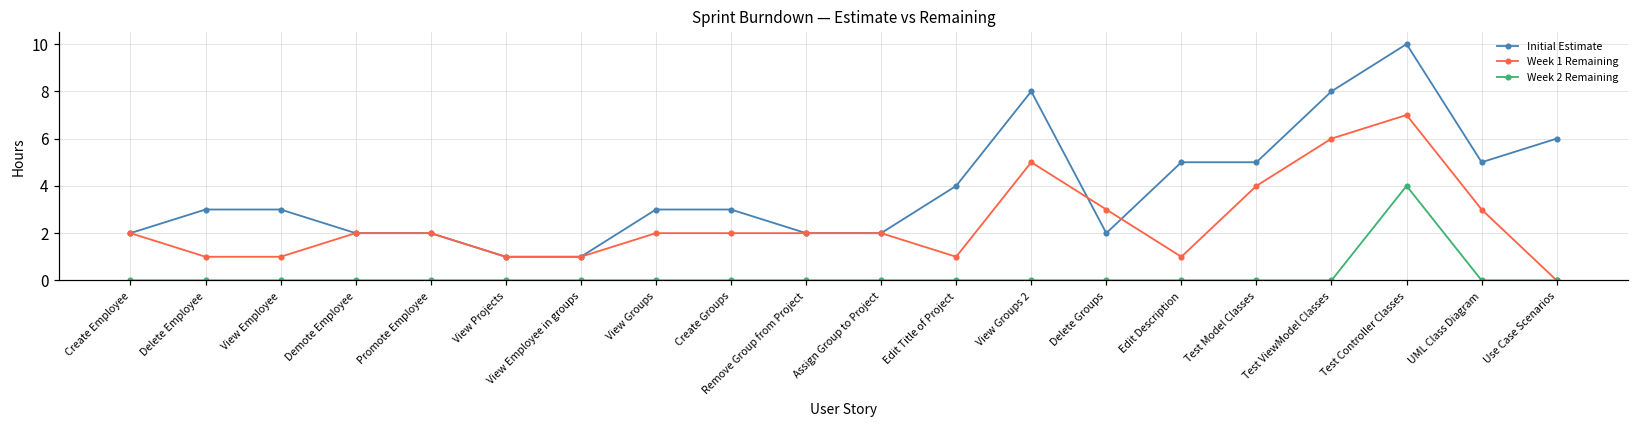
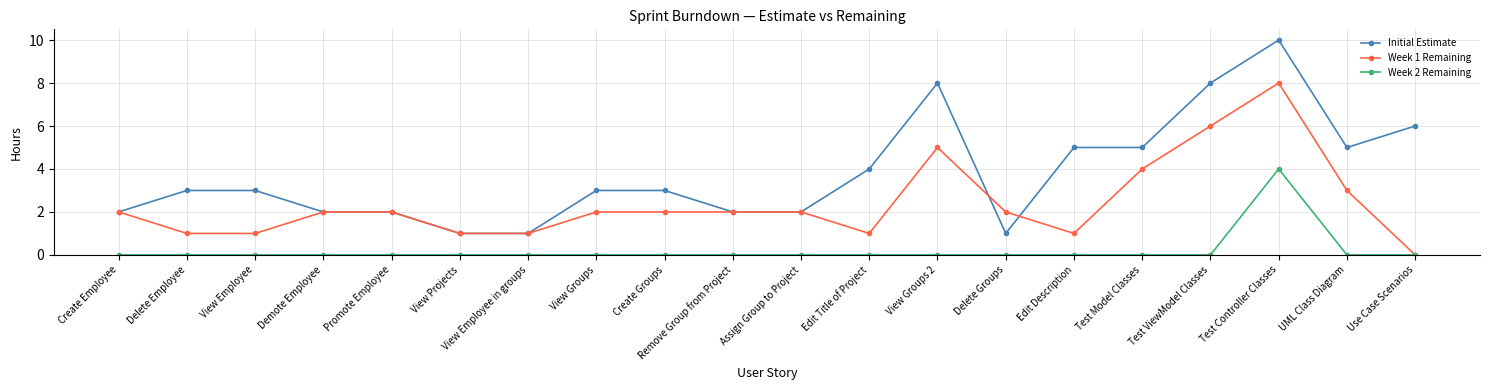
  {
    "Initial Estimate": {
      "Delete Employee": 3,
      "View Employee": 3,
      "View Groups": 3,
      "Create Groups": 3,
      "Edit Title of Project": 4,
      "View Groups 2": 8,
-     "Delete Groups": 2,
+     "Delete Groups": 1,
      "Edit Description": 5,
      "Test Model Classes": 5,
      "Test ViewModel Classes": 8,
      "Test Controller Classes": 10,
      "UML Class Diagram": 5,
      "Use Case Scenarios": 6
    },
    "Week 1 Remaining": {
      "Delete Employee": 1,
      "View Employee": 1,
      "View Groups": 2,
      "Create Groups": 2,
      "Edit Title of Project": 1,
      "View Groups 2": 5,
-     "Delete Groups": 3,
+     "Delete Groups": 2,
      "Edit Description": 1,
      "Test Model Classes": 4,
      "Test ViewModel Classes": 6,
-     "Test Controller Classes": 7,
+     "Test Controller Classes": 8,
      "UML Class Diagram": 3
    },
    "Week 2 Remaining": {
      "Create Employee": 0,
      "Delete Employee": 0,
      "View Employee": 0,
      "Demote Employee": 0,
      "Promote Employee": 0,
      "View Projects": 0,
      "View Employee in groups": 0,
      "View Groups": 0,
      "Create Groups": 0,
      "Remove Group from Project": 0,
      "Assign Group to Project": 0,
      "Edit Title of Project": 0,
      "View Groups 2": 0,
      "Delete Groups": 0,
      "Edit Description": 0,
      "Test Model Classes": 0,
      "Test ViewModel Classes": 0,
      "Test Controller Classes": 4,
      "UML Class Diagram": 0
    }
  }
